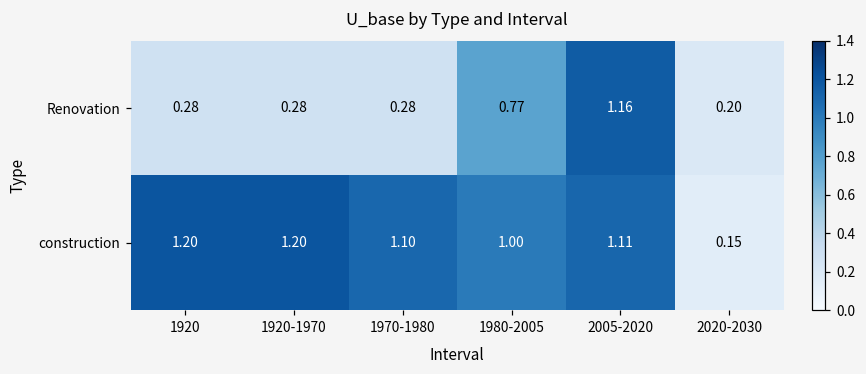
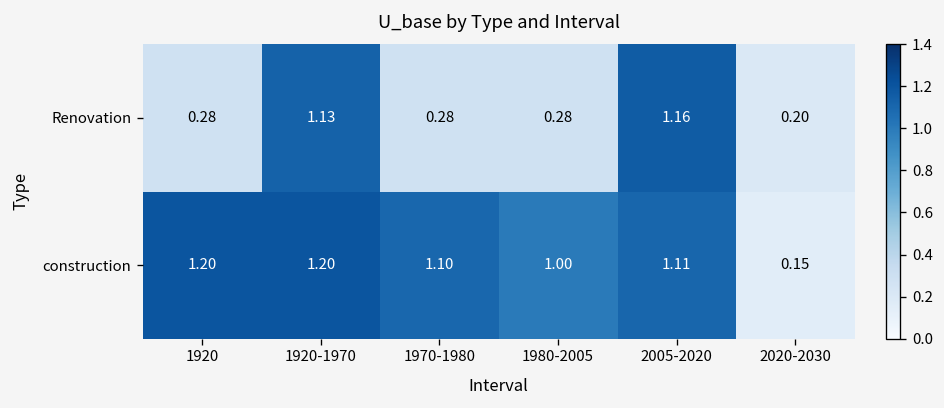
  {
    "Renovation": {
      "1920": 0.28,
-     "1920-1970": 0.28,
+     "1920-1970": 1.13,
      "1970-1980": 0.28,
-     "1980-2005": 0.77,
+     "1980-2005": 0.28,
      "2005-2020": 1.16,
      "2020-2030": 0.20
    },
    "construction": {
      "1920": 1.20,
      "1920-1970": 1.20,
      "1970-1980": 1.10,
      "1980-2005": 1.00,
      "2005-2020": 1.11,
      "2020-2030": 0.15
    }
  }
